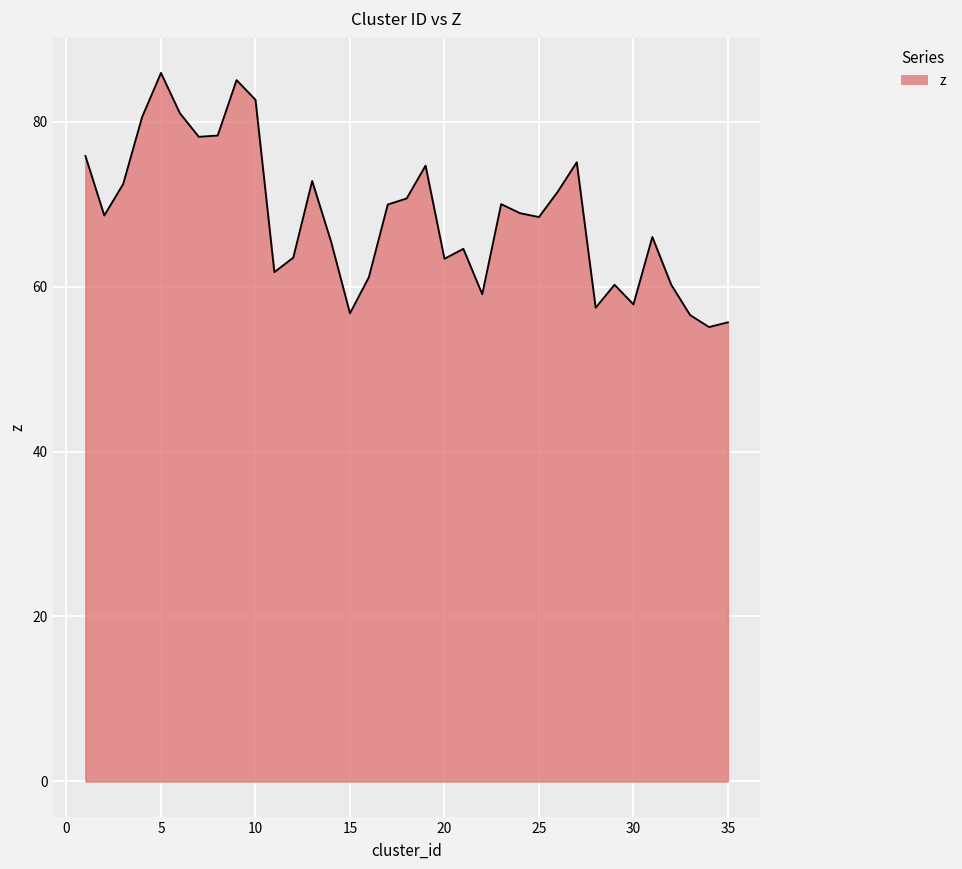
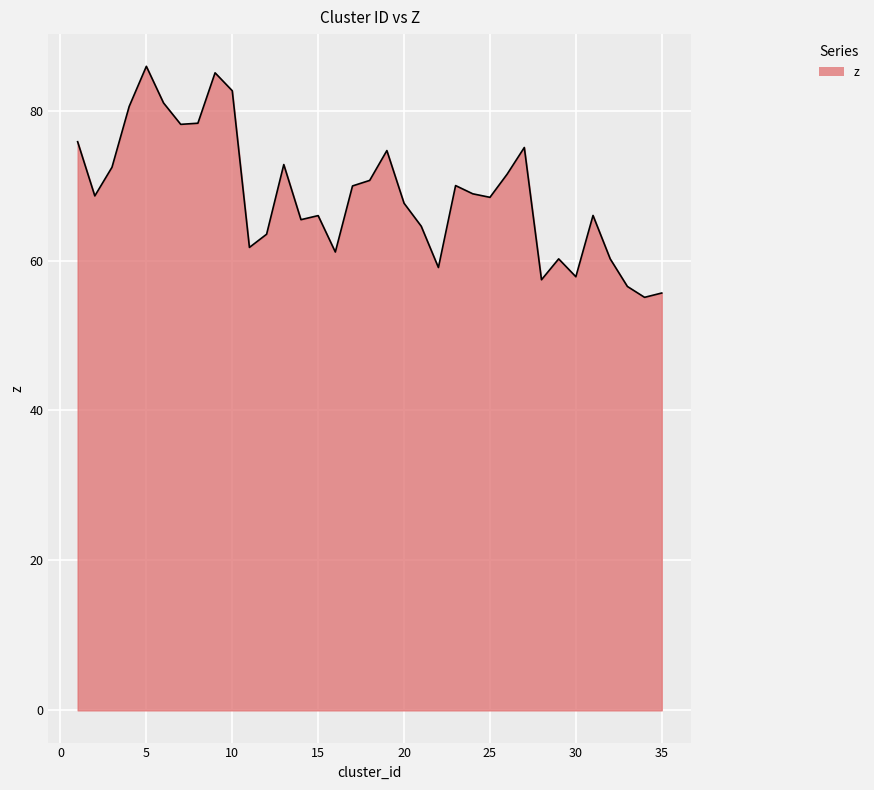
  {
    "5": 86,
    "10": 83,
-   "15": 57,
-   "20": 63,
+   "15": 66,
+   "20": 68,
    "25": 68,
    "30": 58,
    "35": 56
  }
